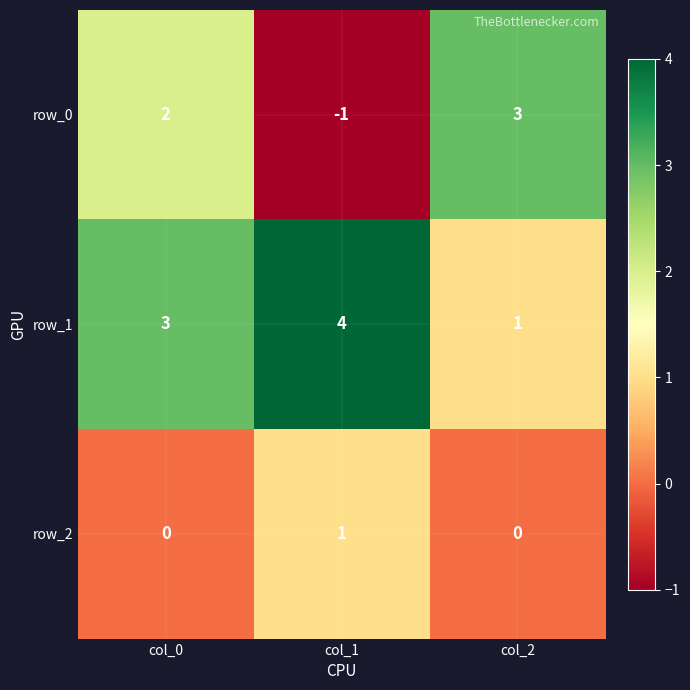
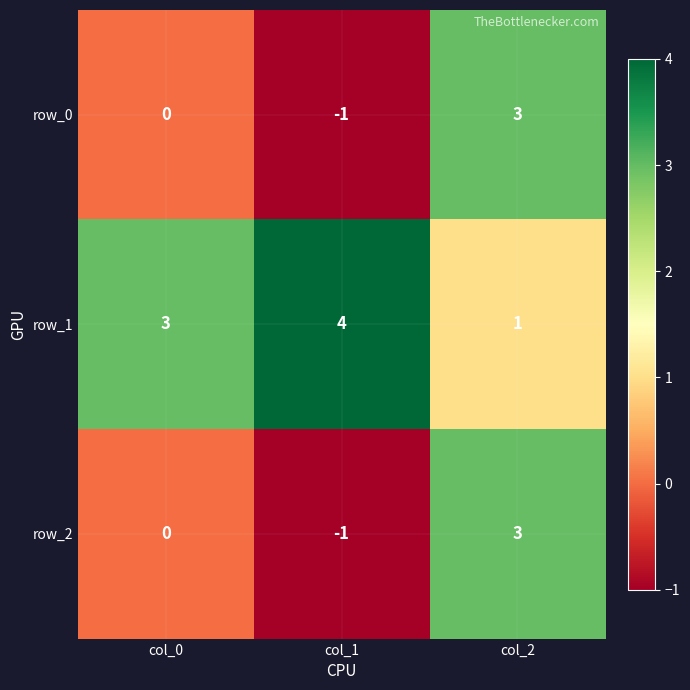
  {
    "row_0": {
-     "col_0": 2,
+     "col_0": 0,
      "col_1": -1
    },
    "row_1": {
      "col_0": 3,
      "col_1": 4,
      "col_2": 1
    },
    "row_2": {
      "col_0": 0,
-     "col_1": 1,
-     "col_2": 0
+     "col_1": -1,
+     "col_2": 3
    }
  }
